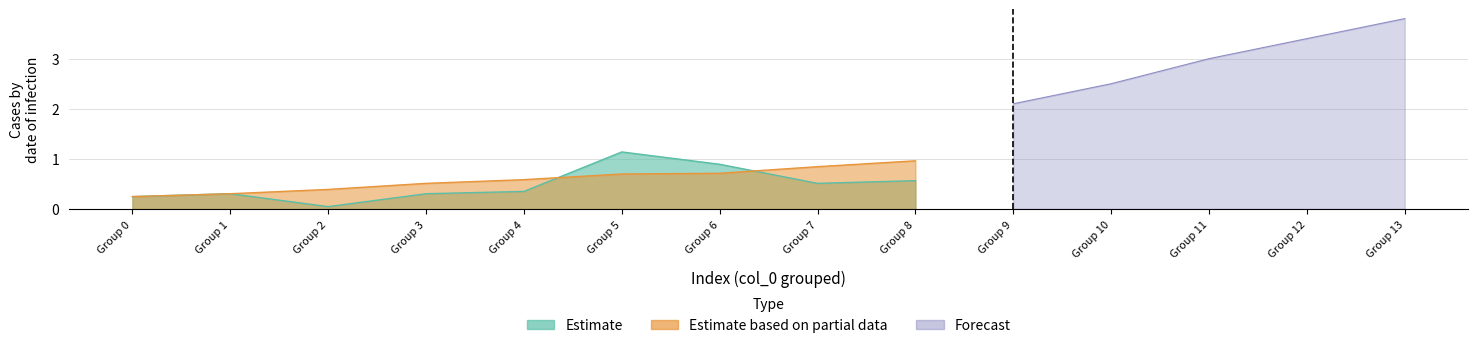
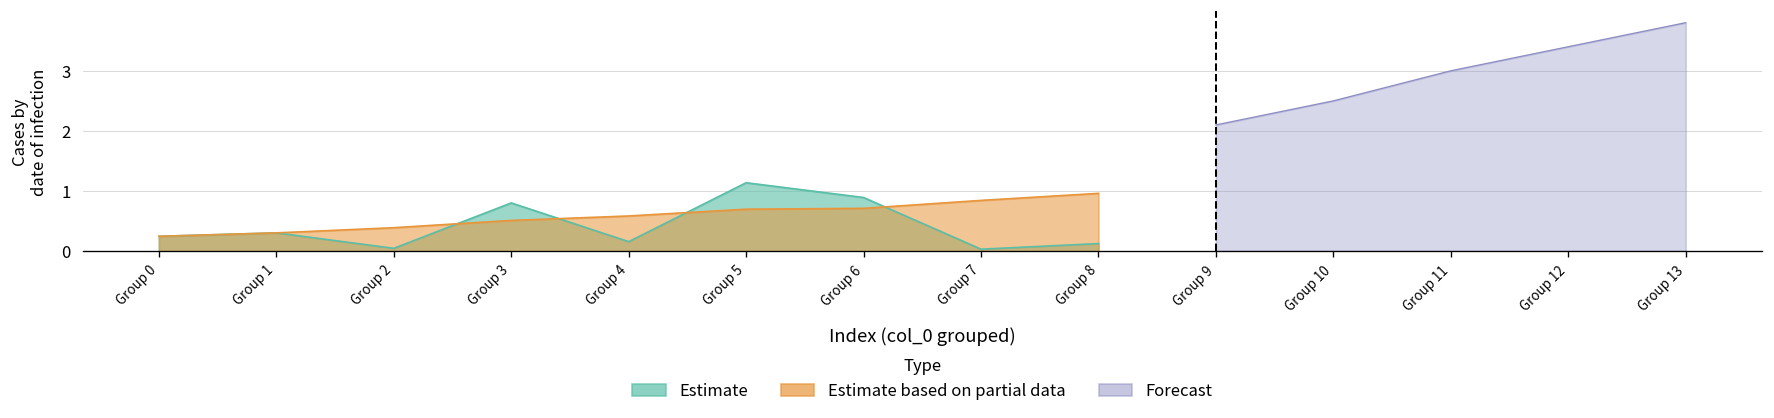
  {
    "Estimate": {
      "Group 2": 0.0,
-     "Group 3": 0.3,
-     "Group 4": 0.4,
+     "Group 3": 0.8,
+     "Group 4": 0.2,
      "Group 5": 1.1,
      "Group 6": 0.9,
-     "Group 7": 0.5,
-     "Group 8": 0.6
+     "Group 7": 0.0,
+     "Group 8": 0.1
    },
    "Estimate based on partial data": {
      "Group 2": 0.4,
      "Group 3": 0.5,
      "Group 4": 0.6,
      "Group 5": 0.7,
      "Group 6": 0.7,
      "Group 7": 0.8,
      "Group 8": 1.0
    }
  }
